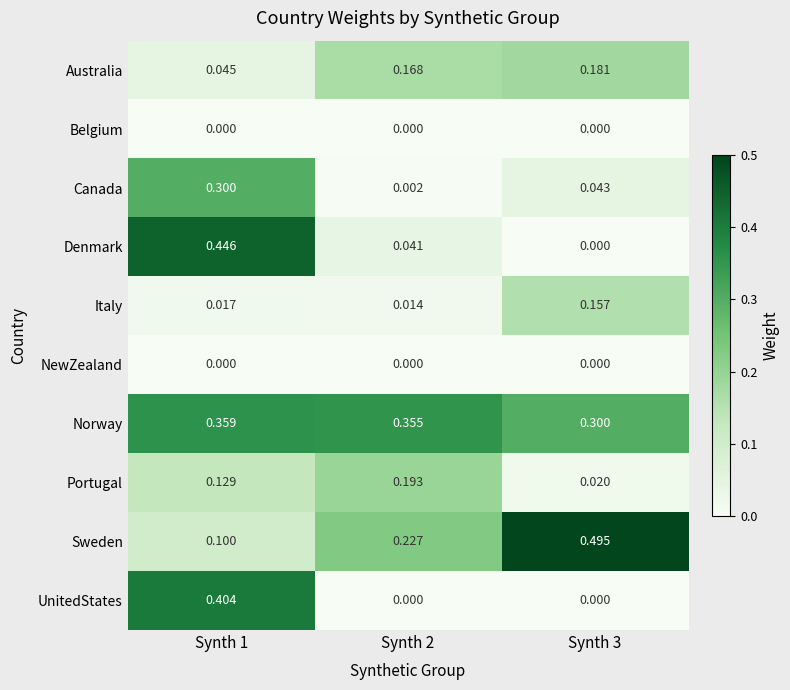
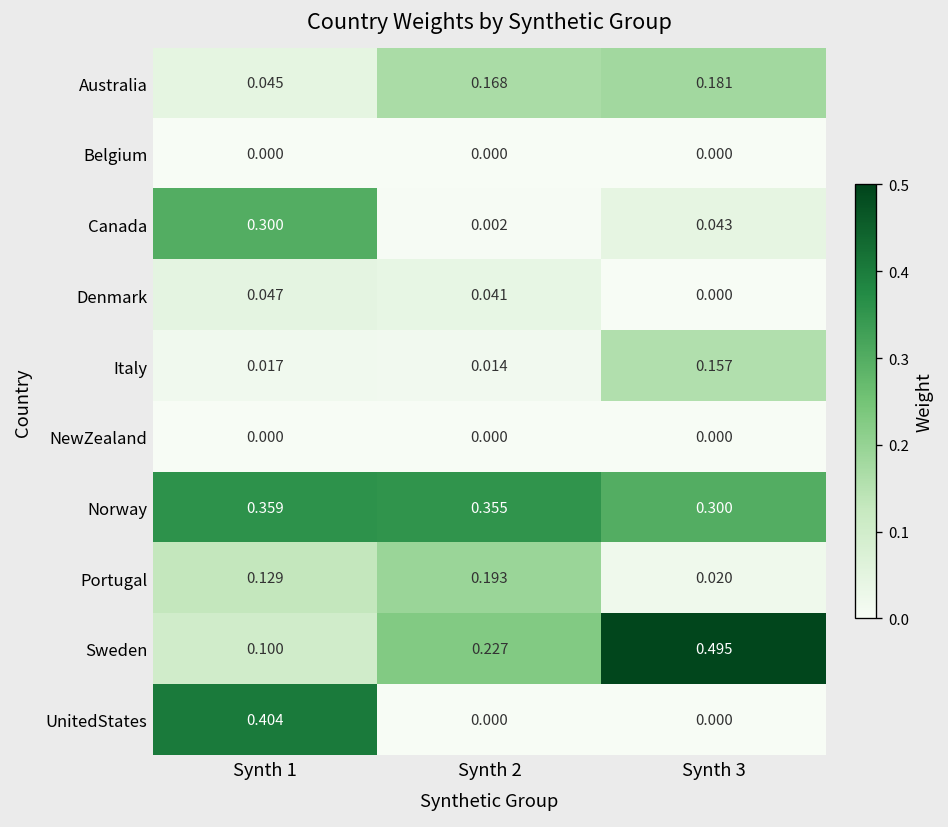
  {
    "Australia": {
      "Synth 1": 0.045,
      "Synth 2": 0.168,
      "Synth 3": 0.181
    },
    "Belgium": {
      "Synth 1": 0.000,
      "Synth 2": 0.000,
      "Synth 3": 0.000
    },
    "Canada": {
      "Synth 1": 0.300,
      "Synth 2": 0.002,
      "Synth 3": 0.043
    },
    "Denmark": {
-     "Synth 1": 0.446,
+     "Synth 1": 0.047,
      "Synth 2": 0.041,
      "Synth 3": 0.000
    },
    "Italy": {
      "Synth 1": 0.017,
      "Synth 2": 0.014,
      "Synth 3": 0.157
    },
    "NewZealand": {
      "Synth 1": 0.000,
      "Synth 2": 0.000,
      "Synth 3": 0.000
    },
    "Norway": {
      "Synth 1": 0.359,
      "Synth 2": 0.355,
      "Synth 3": 0.300
    },
    "Portugal": {
      "Synth 1": 0.129,
      "Synth 2": 0.193,
      "Synth 3": 0.020
    },
    "Sweden": {
      "Synth 1": 0.100,
      "Synth 2": 0.227,
      "Synth 3": 0.495
    },
    "UnitedStates": {
      "Synth 1": 0.404,
      "Synth 2": 0.000,
      "Synth 3": 0.000
    }
  }
